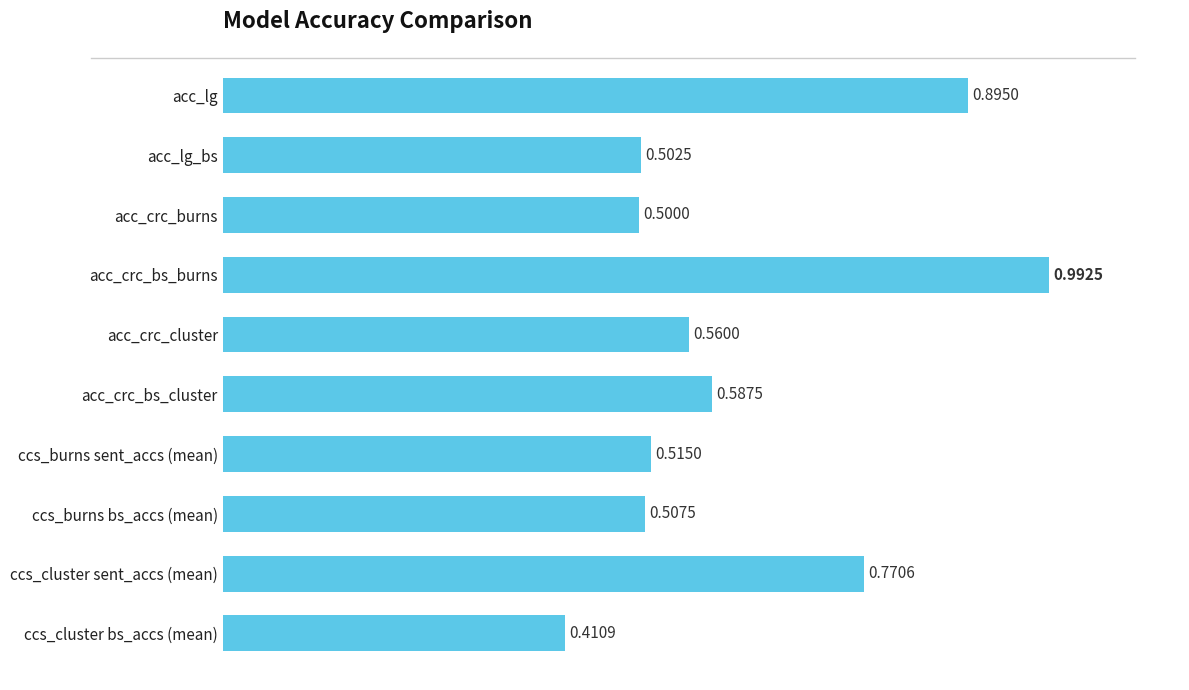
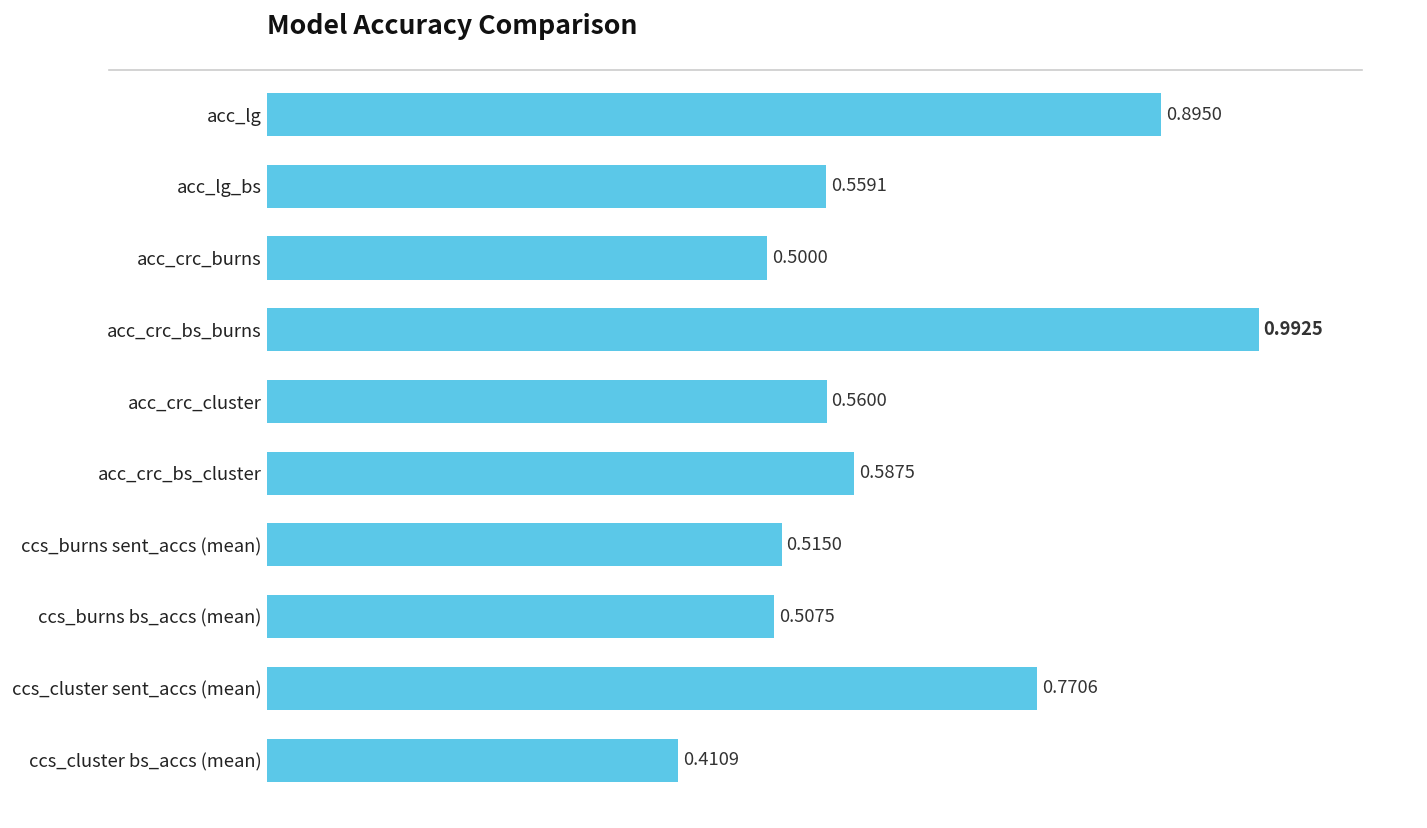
  {
    "acc_lg": 0.8950,
-   "acc_lg_bs": 0.5025,
+   "acc_lg_bs": 0.5591,
    "acc_crc_burns": 0.5000,
    "acc_crc_bs_burns": 0.9925,
    "acc_crc_cluster": 0.5600,
    "acc_crc_bs_cluster": 0.5875,
    "ccs_burns sent_accs (mean)": 0.5150,
    "ccs_burns bs_accs (mean)": 0.5075,
    "ccs_cluster sent_accs (mean)": 0.7706,
    "ccs_cluster bs_accs (mean)": 0.4109
  }
